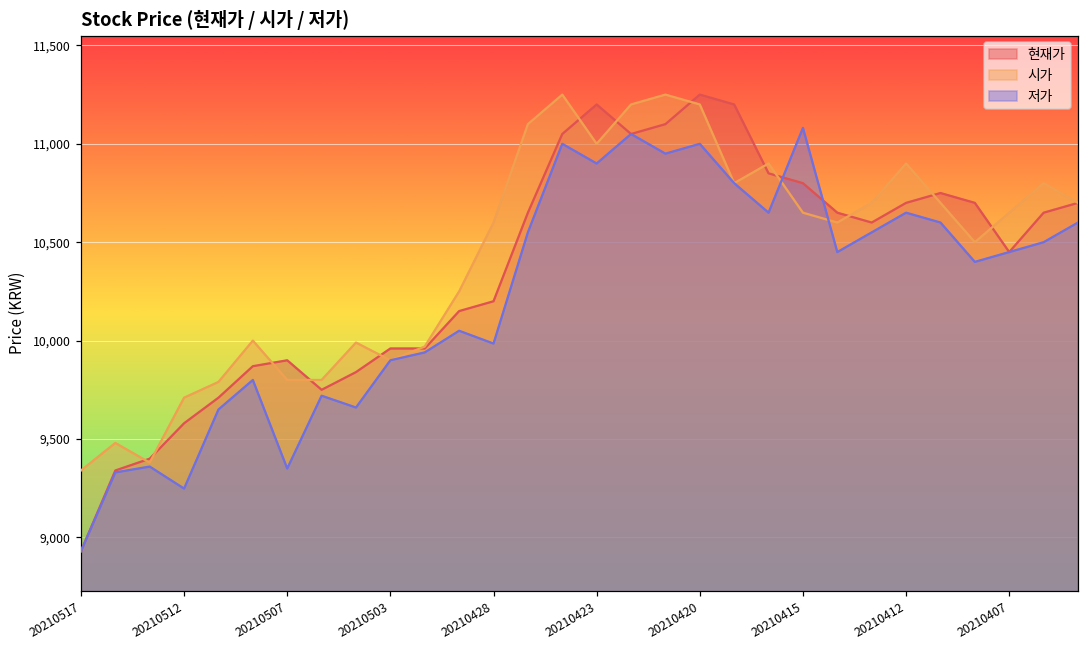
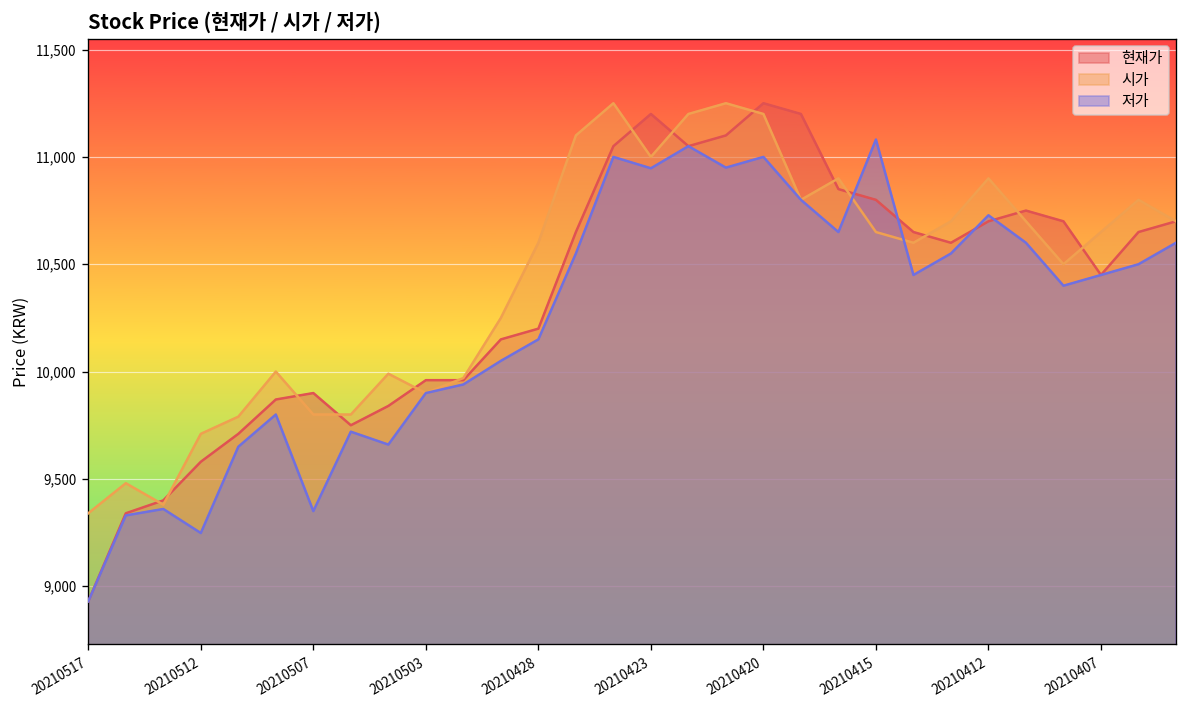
  {
    "저가": {
      "20210512": "9,250",
      "20210507": "9,350",
-     "20210428": "9,990",
-     "20210423": "10,900",
+     "20210428": "10,150",
+     "20210423": "10,950",
      "20210420": "11,000",
      "20210415": "11,080",
-     "20210412": "10,650"
+     "20210412": "10,730"
    }
  }
